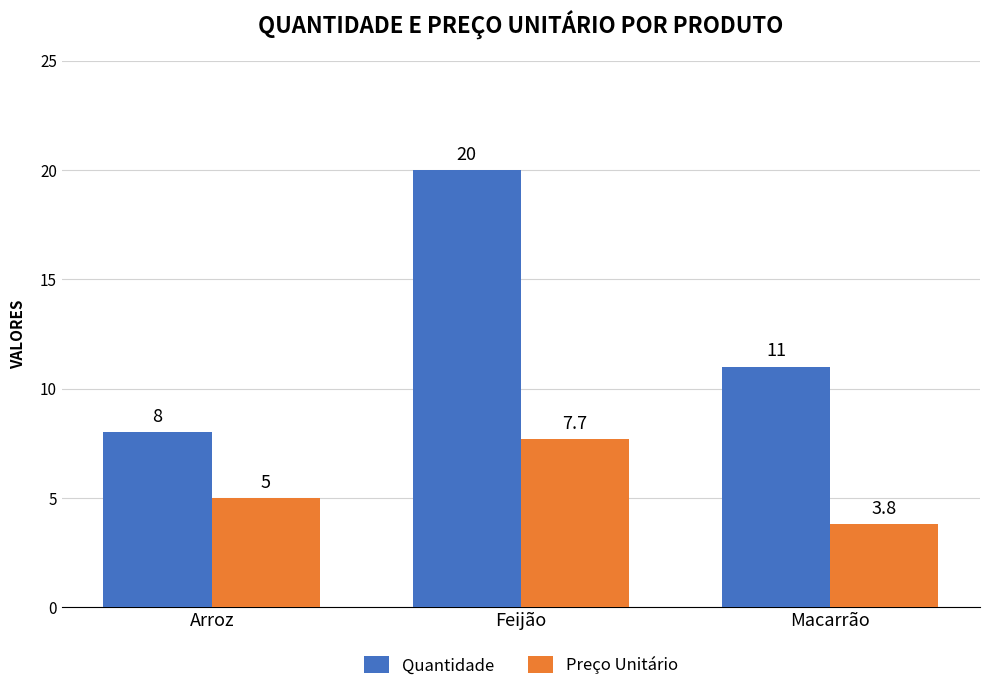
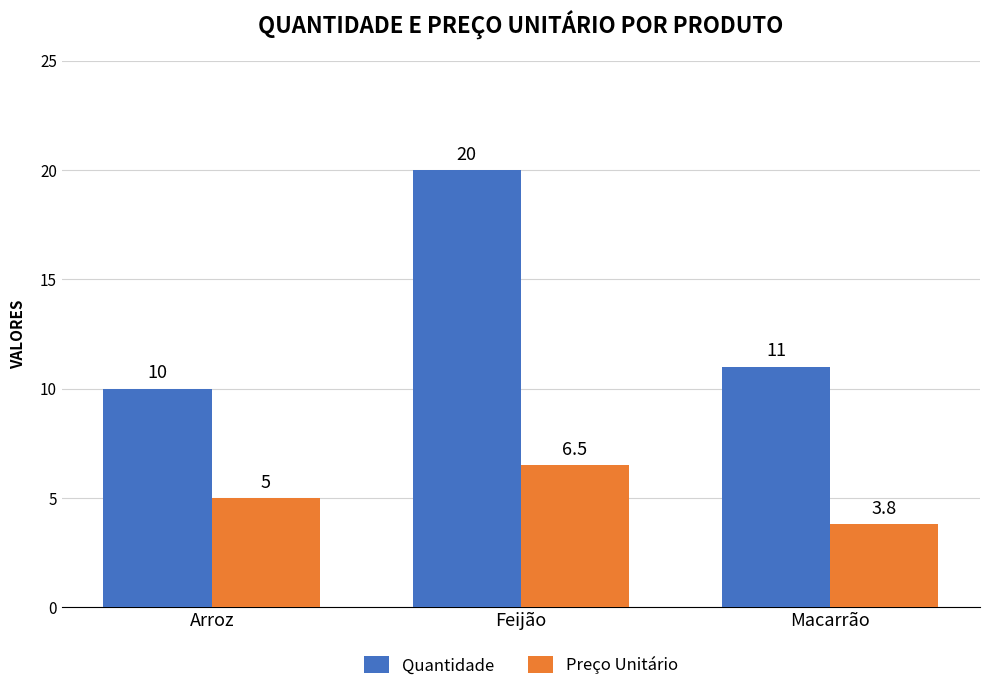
  {
    "Quantidade": {
-     "Arroz": 8,
+     "Arroz": 10,
      "Feijão": 20,
      "Macarrão": 11
    },
    "Preço Unitário": {
      "Arroz": 5,
-     "Feijão": 7.7,
+     "Feijão": 6.5,
      "Macarrão": 3.8
    }
  }
